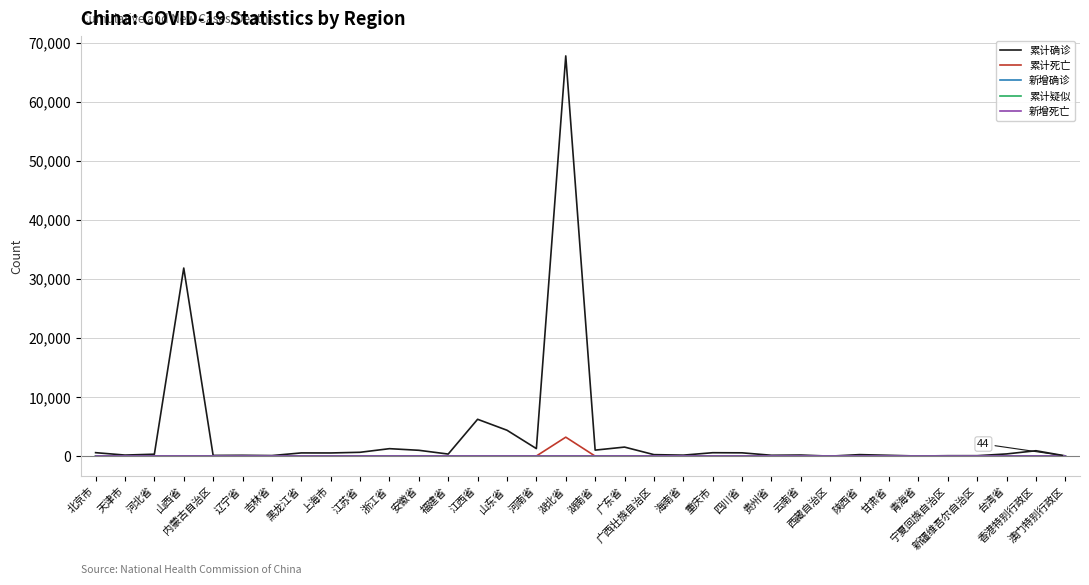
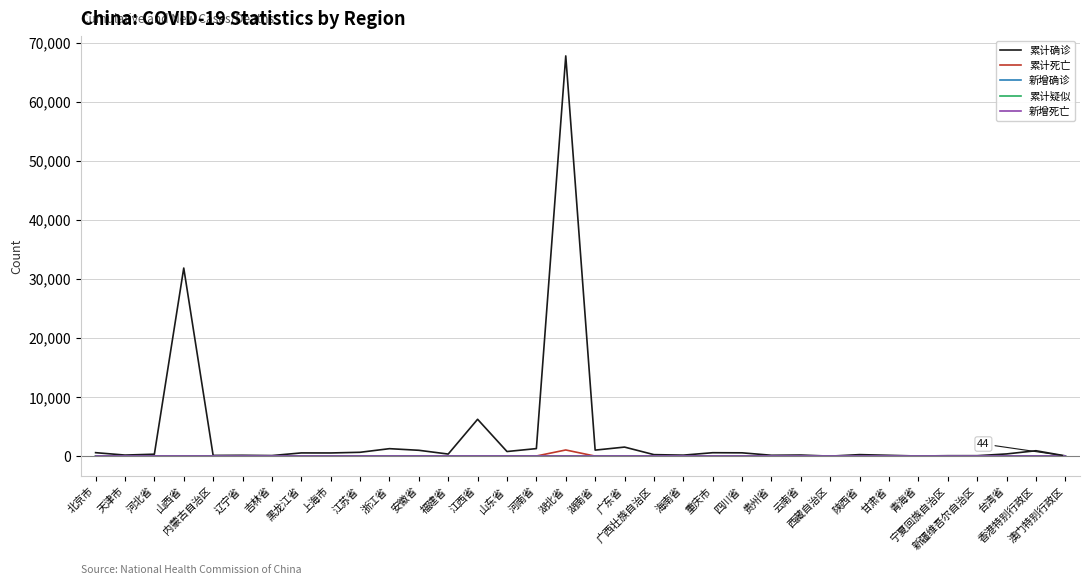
  {
    "累计确诊": {
      "北京市": "1,000",
      "山西省": "32,000",
      "黑龙江省": "1,000",
      "上海市": "1,000",
      "江苏省": "1,000",
      "浙江省": "1,000",
      "安徽省": "1,000",
      "江西省": "6,000",
-     "山东省": "4,000",
+     "山东省": "1,000",
      "河南省": "1,000",
      "湖北省": "68,000",
      "湖南省": "1,000",
      "广东省": "2,000",
      "重庆市": "1,000",
      "四川省": "1,000"
    },
    "累计死亡": {
-     "湖北省": "3,000"
+     "湖北省": "1,000"
    },
    "新增死亡": {
      "湖北省": "0"
    }
  }
